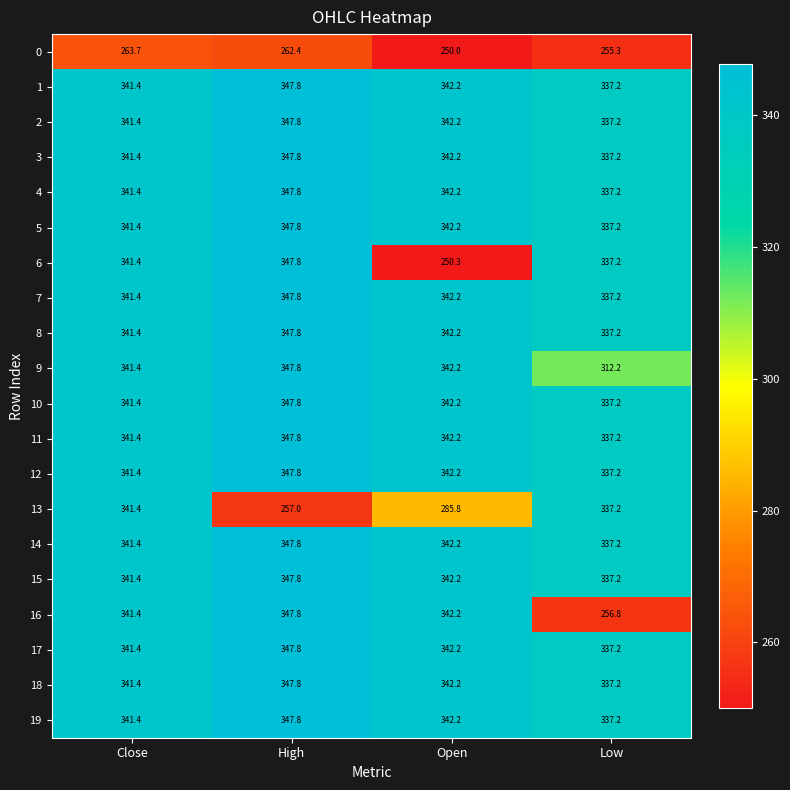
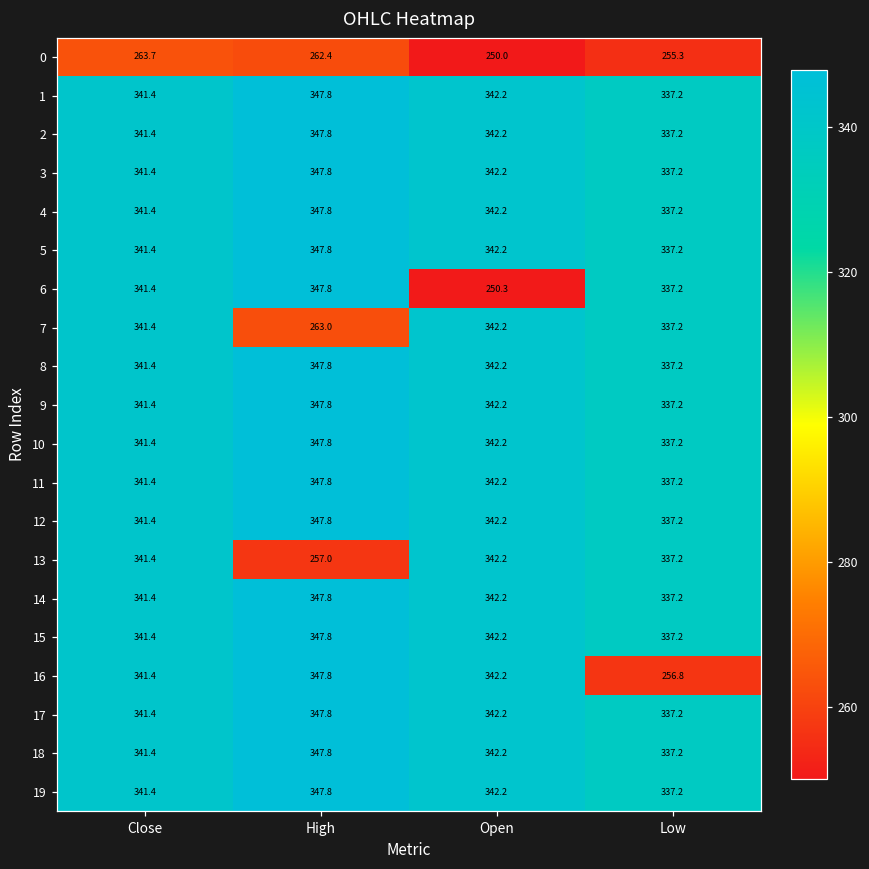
  {
    "0": {
      "Close": 263.7,
      "High": 262.4,
      "Open": 250.0,
      "Low": 255.3
    },
    "1": {
      "Close": 341.4,
      "High": 347.8,
      "Open": 342.2,
      "Low": 337.2
    },
    "2": {
      "Close": 341.4,
      "High": 347.8,
      "Open": 342.2,
      "Low": 337.2
    },
    "3": {
      "Close": 341.4,
      "High": 347.8,
      "Open": 342.2,
      "Low": 337.2
    },
    "4": {
      "Close": 341.4,
      "High": 347.8,
      "Open": 342.2,
      "Low": 337.2
    },
    "5": {
      "Close": 341.4,
      "High": 347.8,
      "Open": 342.2,
      "Low": 337.2
    },
    "6": {
      "Close": 341.4,
      "High": 347.8,
      "Open": 250.3,
      "Low": 337.2
    },
    "7": {
      "Close": 341.4,
-     "High": 347.8,
+     "High": 263.0,
      "Open": 342.2,
      "Low": 337.2
    },
    "8": {
      "Close": 341.4,
      "High": 347.8,
      "Open": 342.2,
      "Low": 337.2
    },
    "9": {
      "Close": 341.4,
      "High": 347.8,
      "Open": 342.2,
-     "Low": 312.2
+     "Low": 337.2
    },
    "10": {
      "Close": 341.4,
      "High": 347.8,
      "Open": 342.2,
      "Low": 337.2
    },
    "11": {
      "Close": 341.4,
      "High": 347.8,
      "Open": 342.2,
      "Low": 337.2
    },
    "12": {
      "Close": 341.4,
      "High": 347.8,
      "Open": 342.2,
      "Low": 337.2
    },
    "13": {
      "Close": 341.4,
      "High": 257.0,
-     "Open": 285.8,
+     "Open": 342.2,
      "Low": 337.2
    },
    "14": {
      "Close": 341.4,
      "High": 347.8,
      "Open": 342.2,
      "Low": 337.2
    },
    "15": {
      "Close": 341.4,
      "High": 347.8,
      "Open": 342.2,
      "Low": 337.2
    },
    "16": {
      "Close": 341.4,
      "High": 347.8,
      "Open": 342.2,
      "Low": 256.8
    },
    "17": {
      "Close": 341.4,
      "High": 347.8,
      "Open": 342.2,
      "Low": 337.2
    },
    "18": {
      "Close": 341.4,
      "High": 347.8,
      "Open": 342.2,
      "Low": 337.2
    },
    "19": {
      "Close": 341.4,
      "High": 347.8,
      "Open": 342.2,
      "Low": 337.2
    }
  }
